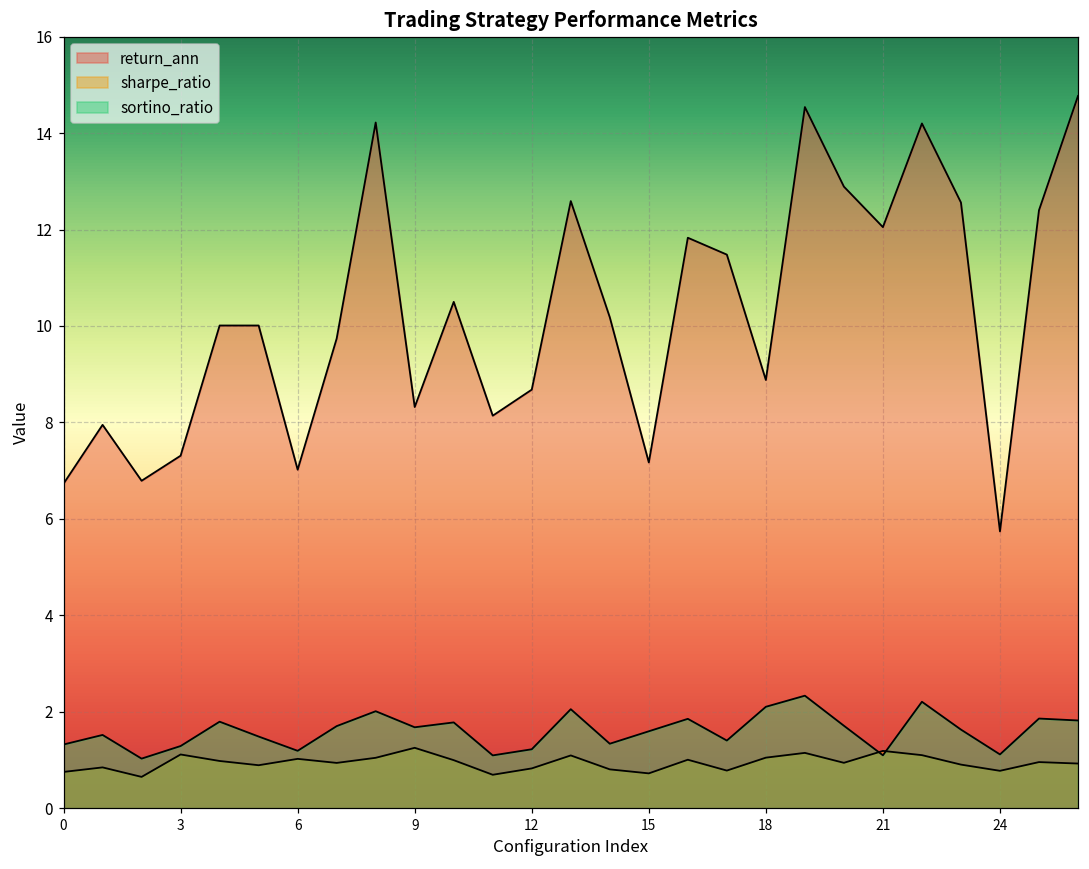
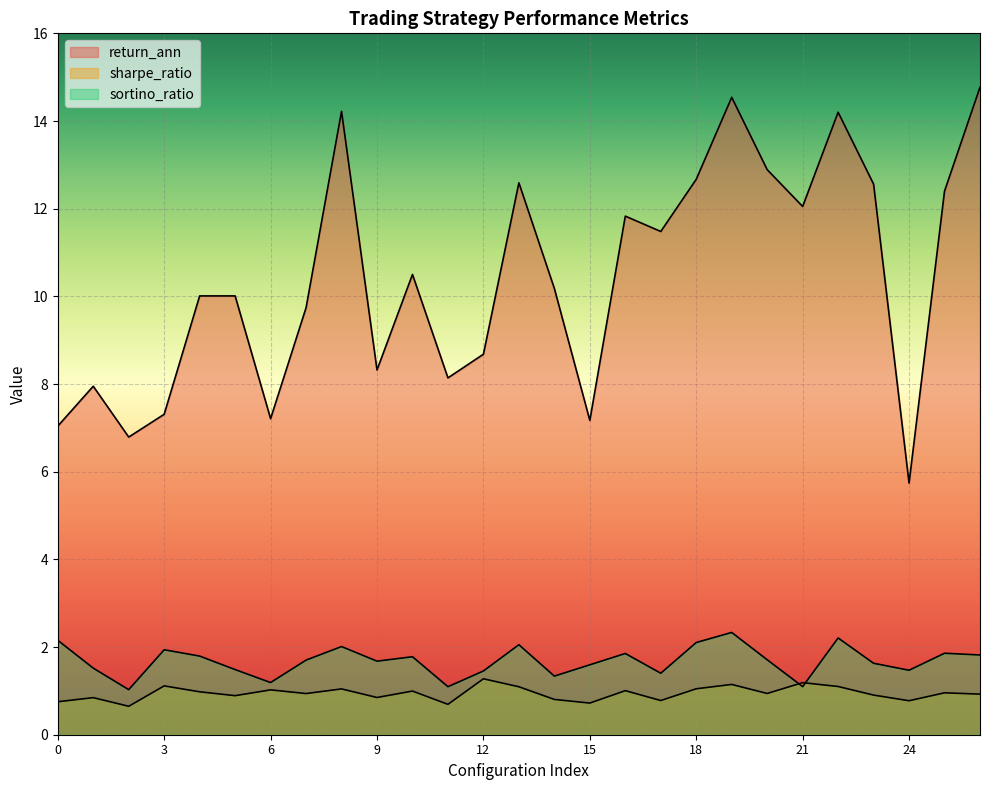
  {
    "return_ann": {
-     "0": 6.7,
+     "0": 7.0,
      "3": 7.3,
-     "6": 7.0,
+     "6": 7.2,
      "9": 8.3,
      "12": 8.7,
      "15": 7.2,
-     "18": 8.9,
+     "18": 12.7,
      "21": 12.1,
      "24": 5.7
    },
    "sharpe_ratio": {
      "0": 0.8,
      "3": 1.1,
      "6": 1.0,
-     "9": 1.3,
-     "12": 0.8,
+     "9": 0.8,
+     "12": 1.3,
      "15": 0.7,
      "18": 1.0,
      "21": 1.2,
      "24": 0.8
    },
    "sortino_ratio": {
-     "0": 1.3,
-     "3": 1.3,
+     "0": 2.2,
+     "3": 1.9,
      "6": 1.2,
      "9": 1.7,
-     "12": 1.2,
+     "12": 1.5,
      "15": 1.6,
      "18": 2.1,
      "21": 1.1,
-     "24": 1.1
+     "24": 1.5
    }
  }
